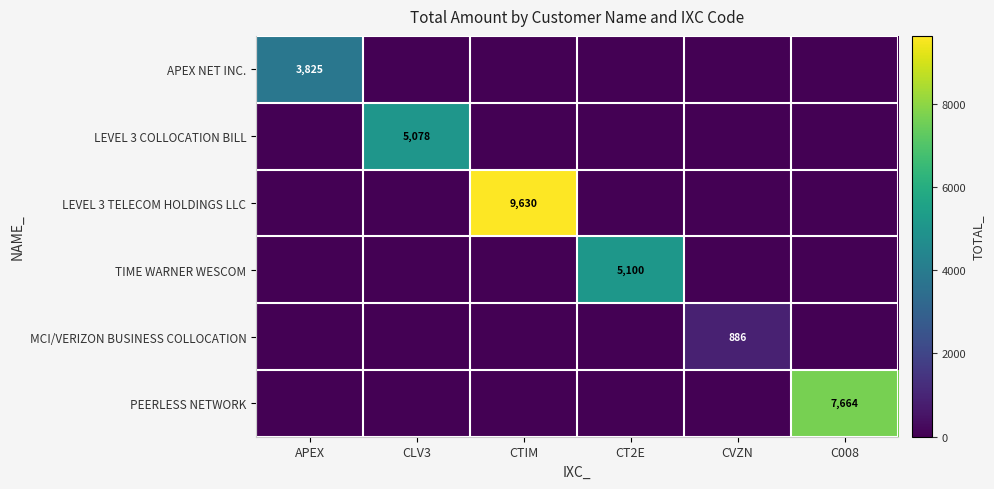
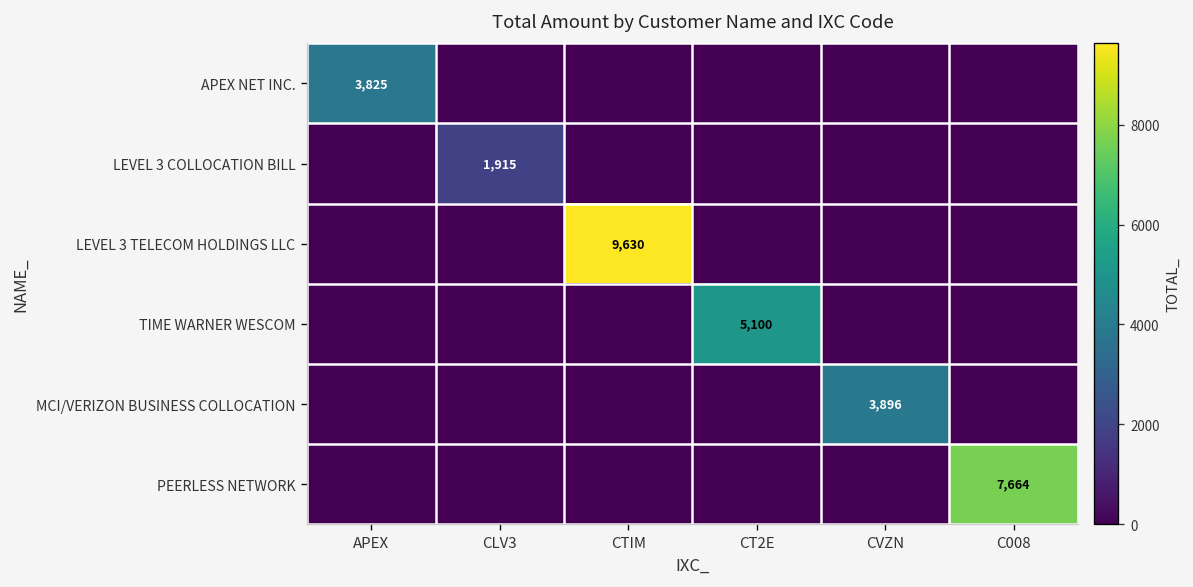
  {
    "APEX NET INC.": {
      "APEX": "3,825"
    },
    "LEVEL 3 COLLOCATION BILL": {
-     "CLV3": "5,078"
+     "CLV3": "1,915"
    },
    "LEVEL 3 TELECOM HOLDINGS LLC": {
      "CTIM": "9,630"
    },
    "TIME WARNER WESCOM": {
      "CT2E": "5,100"
    },
    "MCI/VERIZON BUSINESS COLLOCATION": {
-     "CVZN": "886"
+     "CVZN": "3,896"
    },
    "PEERLESS NETWORK": {
      "C008": "7,664"
    }
  }
